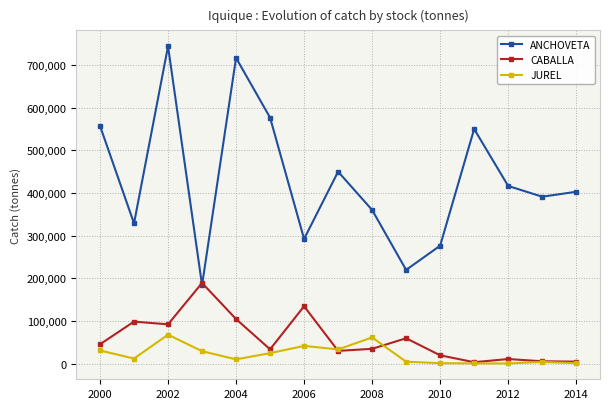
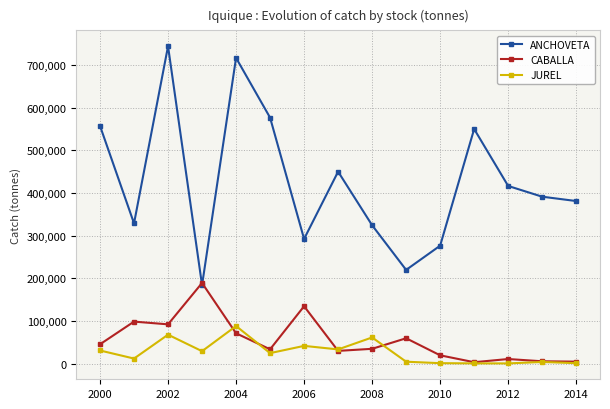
  {
    "ANCHOVETA": {
      "2000": "560,000",
      "2002": "740,000",
      "2004": "720,000",
      "2006": "290,000",
-     "2008": "360,000",
+     "2008": "320,000",
      "2010": "280,000",
      "2012": "420,000",
-     "2014": "400,000"
+     "2014": "380,000"
    },
    "CABALLA": {
      "2000": "50,000",
      "2002": "90,000",
-     "2004": "100,000",
+     "2004": "70,000",
      "2006": "130,000",
      "2008": "30,000",
      "2010": "20,000",
      "2012": "10,000"
    },
    "JUREL": {
      "2000": "30,000",
      "2002": "70,000",
-     "2004": "10,000",
+     "2004": "90,000",
      "2006": "40,000",
      "2008": "60,000",
      "2010": "0",
      "2012": "0"
    }
  }
